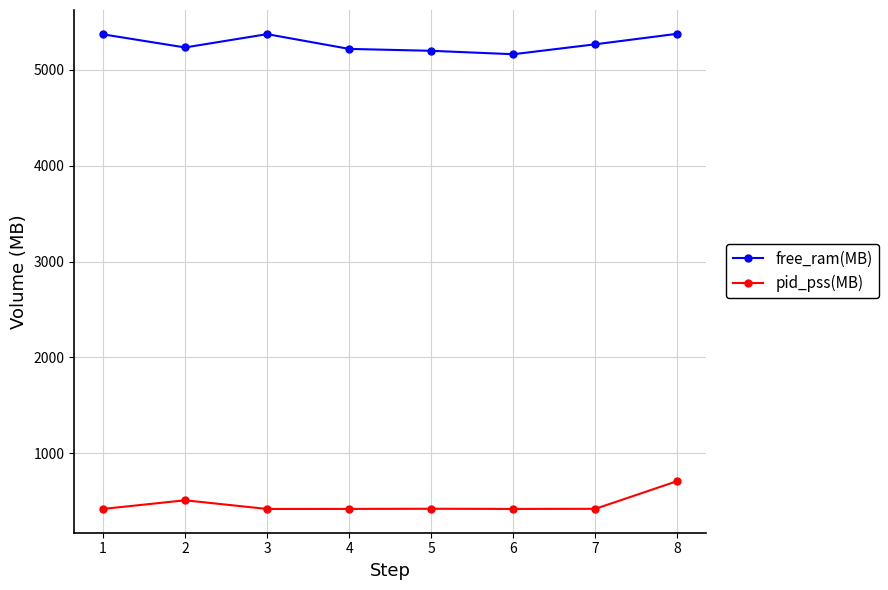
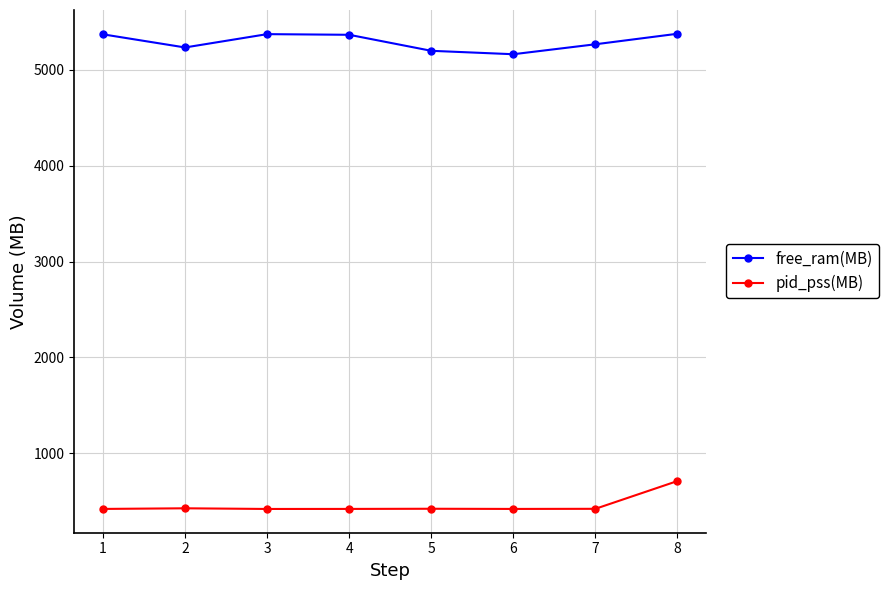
  {
    "free_ram(MB)": {
      "1": 5400,
      "2": 5200,
      "3": 5400,
-     "4": 5200,
+     "4": 5400,
      "5": 5200,
      "6": 5200,
      "7": 5300,
      "8": 5400
    },
    "pid_pss(MB)": {
      "1": 400,
-     "2": 500,
+     "2": 400,
      "3": 400,
      "4": 400,
      "5": 400,
      "6": 400,
      "7": 400,
      "8": 700
    }
  }
